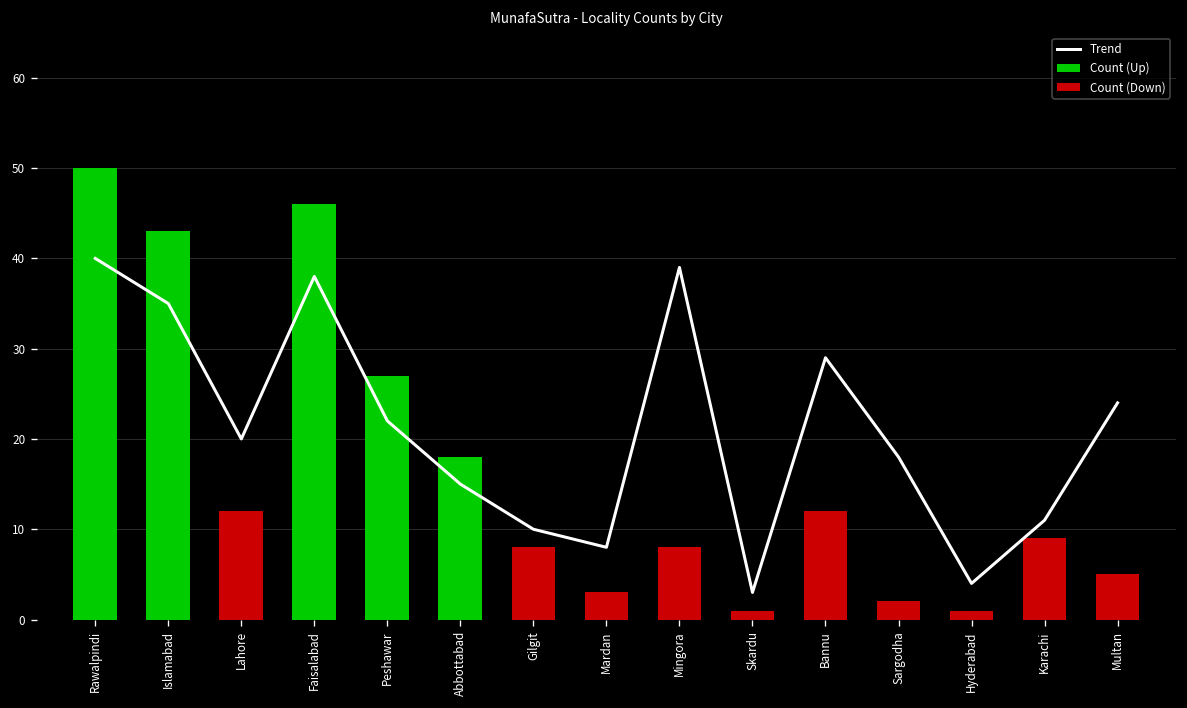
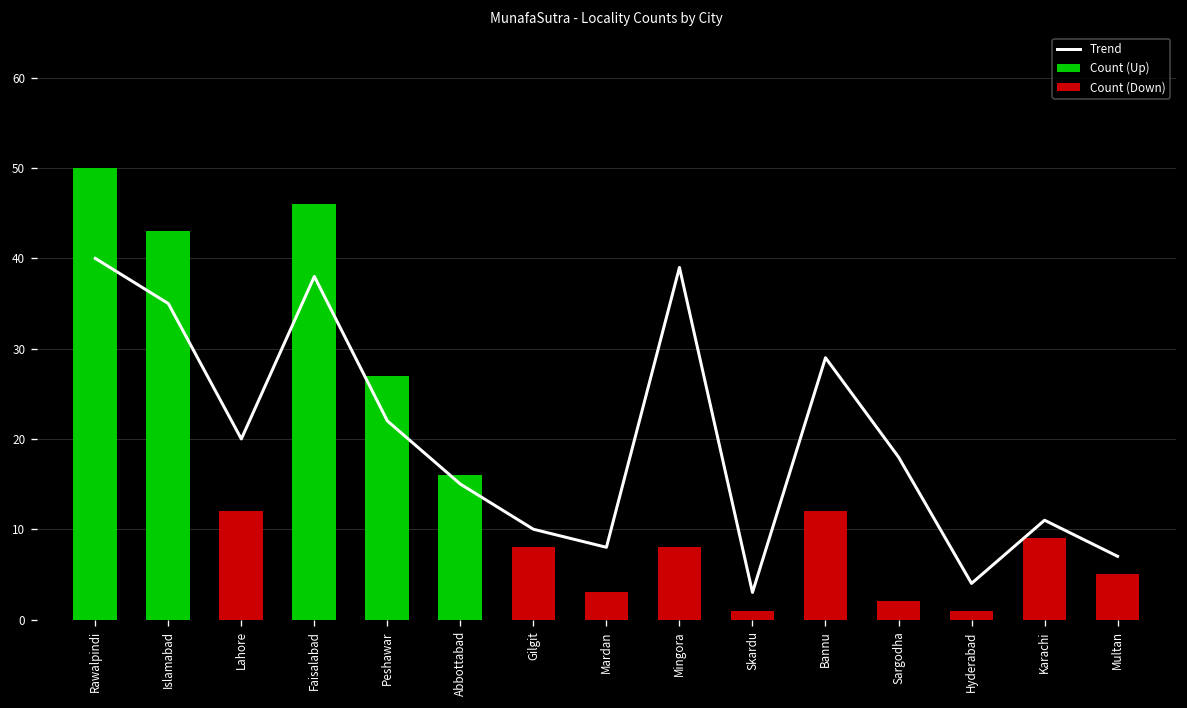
  {
    "Trend": {
      "Rawalpindi": 40,
      "Islamabad": 35,
      "Lahore": 20,
      "Faisalabad": 38,
      "Peshawar": 22,
      "Abbottabad": 15,
      "Gilgit": 10,
      "Mardan": 8,
      "Mingora": 39,
      "Skardu": 3,
      "Bannu": 29,
      "Sargodha": 18,
      "Hyderabad": 4,
      "Karachi": 11,
-     "Multan": 24
+     "Multan": 7
    },
    "Count (Up)": {
      "Rawalpindi": 50,
      "Islamabad": 43,
      "Faisalabad": 46,
      "Peshawar": 27,
-     "Abbottabad": 18
+     "Abbottabad": 16
    },
    "Count (Down)": {
      "Lahore": 12,
      "Gilgit": 8,
      "Mardan": 3,
      "Mingora": 8,
      "Skardu": 1,
      "Bannu": 12,
      "Sargodha": 2,
      "Hyderabad": 1,
      "Karachi": 9,
      "Multan": 5
    }
  }
